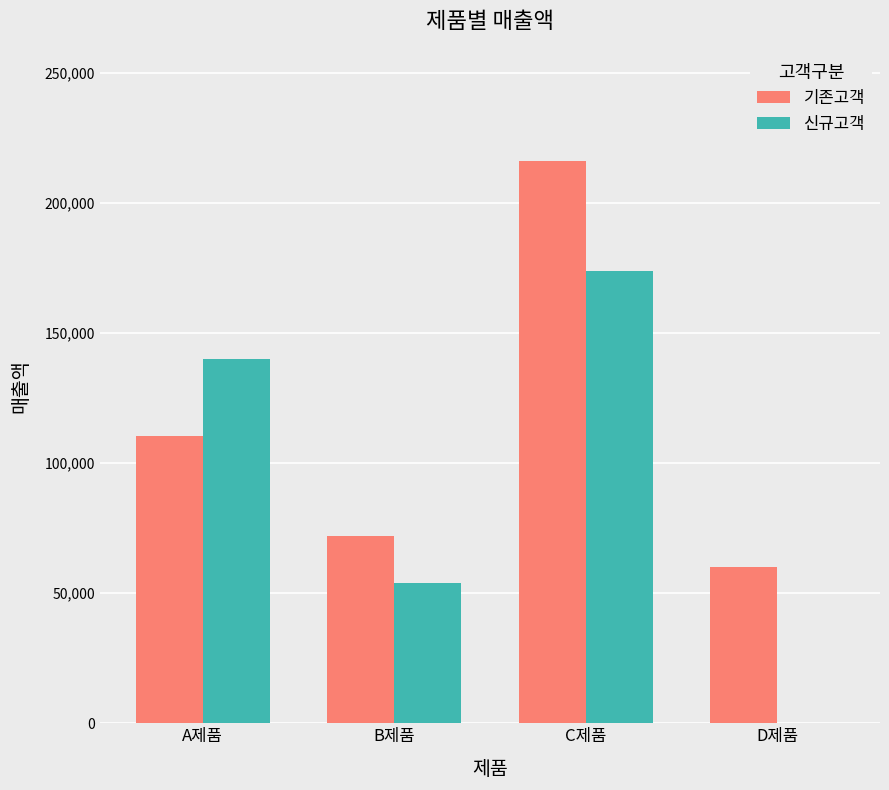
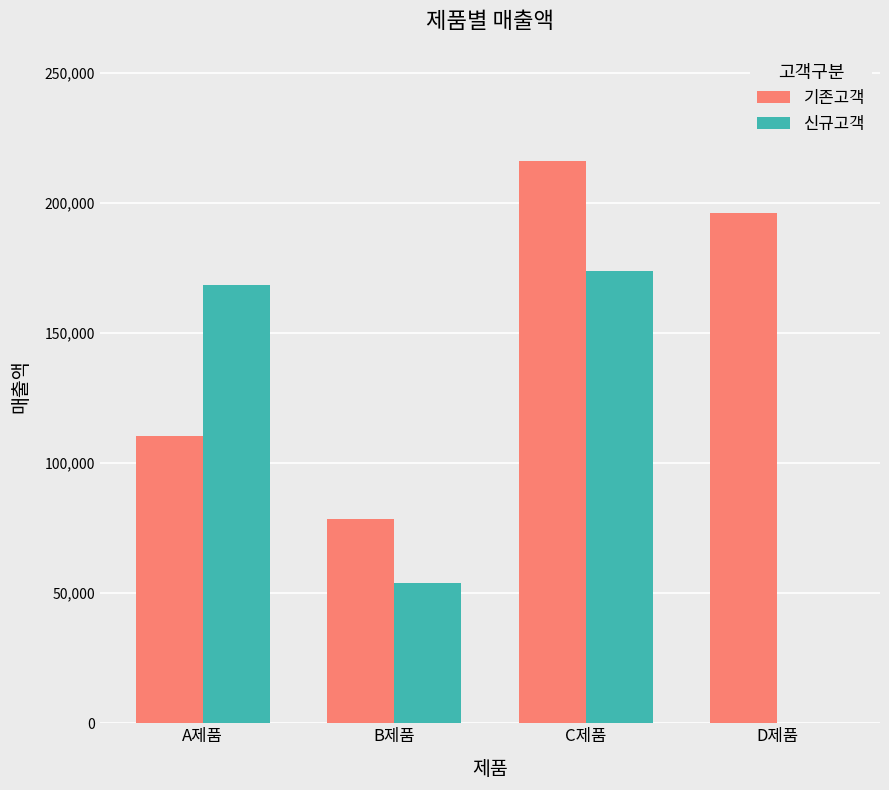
  {
    "기존고객": {
      "A제품": "111,000",
-     "B제품": "72,000",
+     "B제품": "79,000",
      "C제품": "216,000",
-     "D제품": "60,000"
+     "D제품": "196,000"
    },
    "신규고객": {
-     "A제품": "140,000",
+     "A제품": "168,000",
      "B제품": "54,000",
      "C제품": "174,000",
      "D제품": "0"
    }
  }
